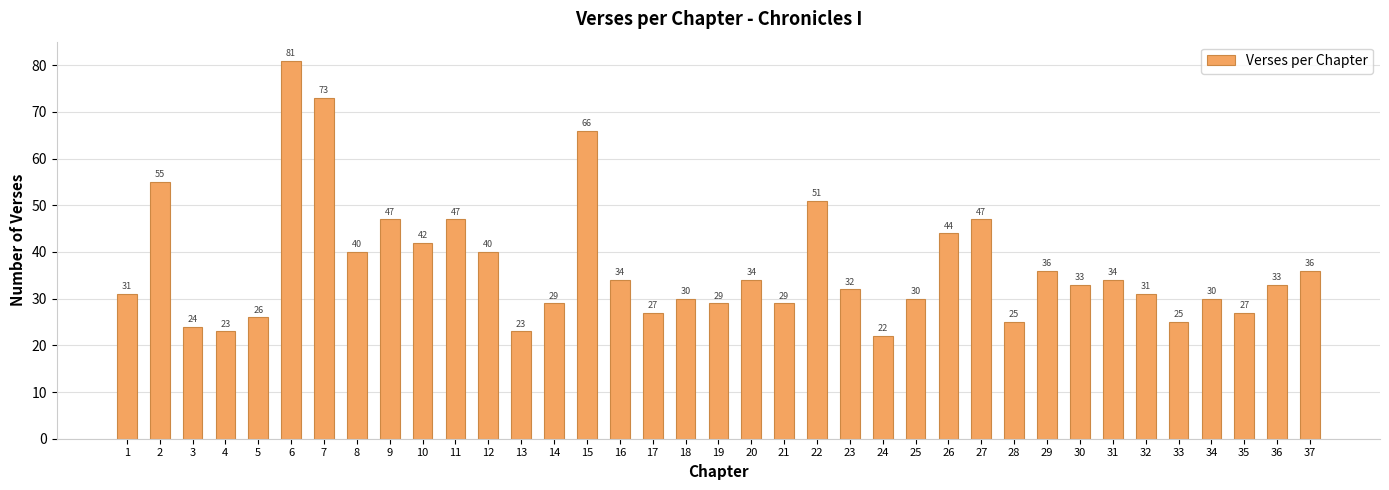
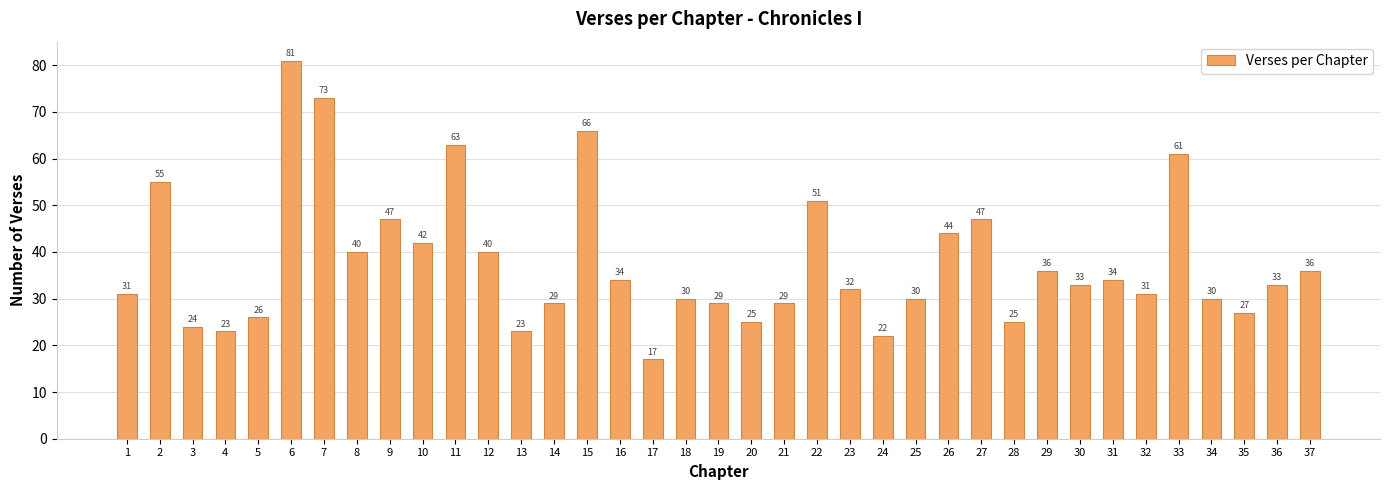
  {
    "1": 31,
    "2": 55,
    "3": 24,
    "4": 23,
    "5": 26,
    "6": 81,
    "7": 73,
    "8": 40,
    "9": 47,
    "10": 42,
-   "11": 47,
+   "11": 63,
    "12": 40,
    "13": 23,
    "14": 29,
    "15": 66,
    "16": 34,
-   "17": 27,
+   "17": 17,
    "18": 30,
    "19": 29,
-   "20": 34,
+   "20": 25,
    "21": 29,
    "22": 51,
    "23": 32,
    "24": 22,
    "25": 30,
    "26": 44,
    "27": 47,
    "28": 25,
    "29": 36,
    "30": 33,
    "31": 34,
    "32": 31,
-   "33": 25,
+   "33": 61,
    "34": 30,
    "35": 27,
    "36": 33,
    "37": 36
  }
